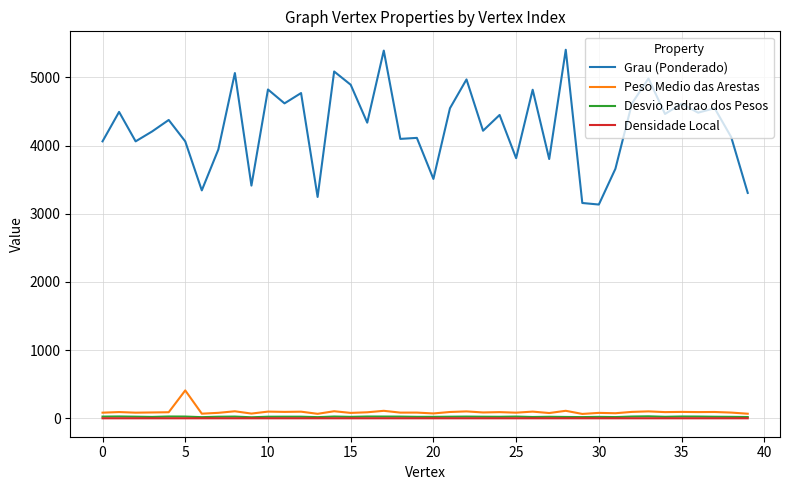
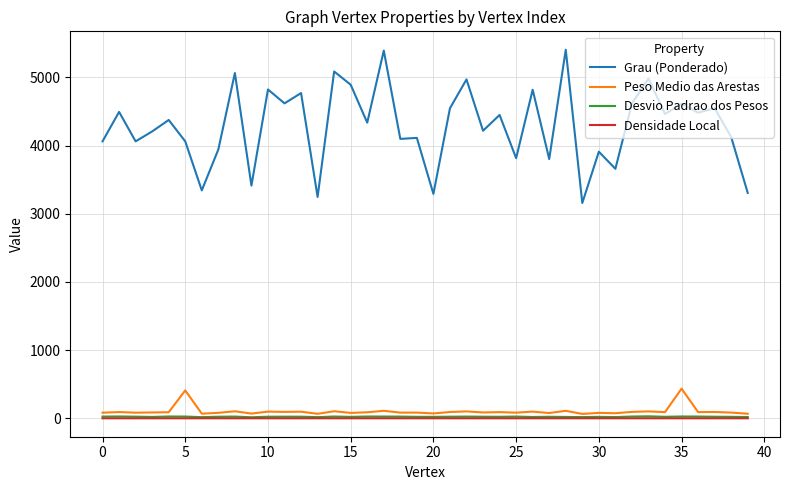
  {
    "Grau (Ponderado)": {
      "0": 4100,
      "5": 4100,
      "10": 4800,
      "15": 4900,
-     "20": 3500,
+     "20": 3300,
      "25": 3800,
-     "30": 3100
+     "30": 3900
    },
    "Peso Medio das Arestas": {
      "0": 100,
      "5": 400,
      "10": 100,
      "15": 100,
      "20": 100,
      "25": 100,
      "30": 100,
-     "35": 100
+     "35": 400
    }
  }
